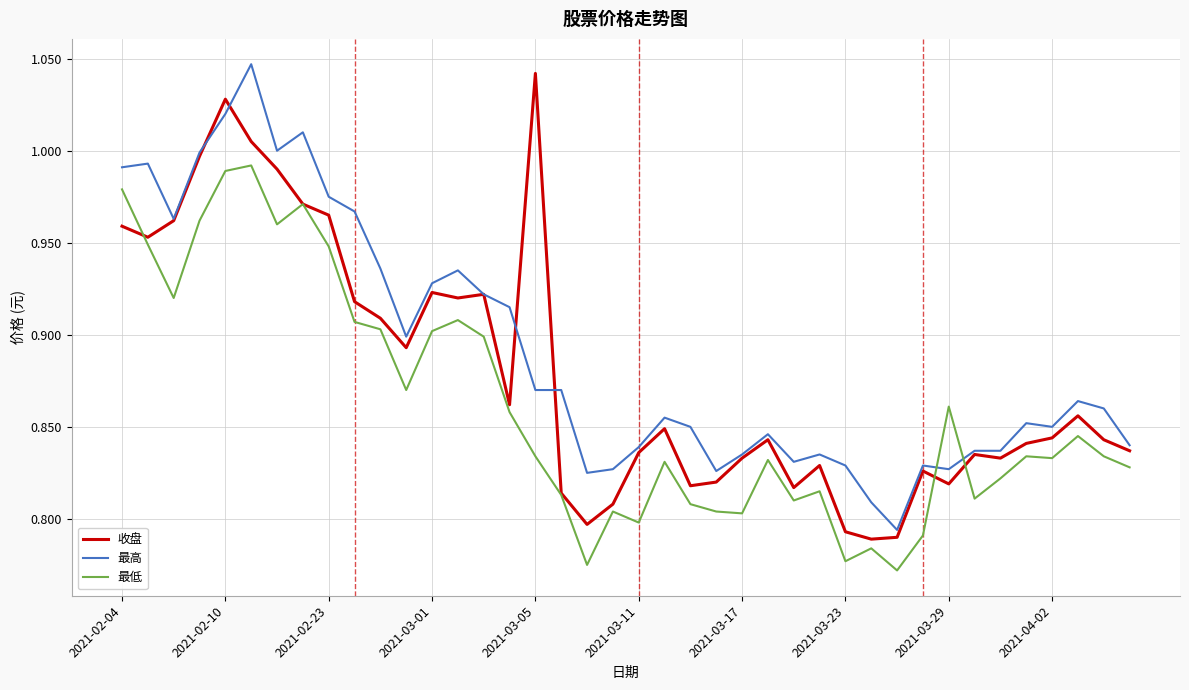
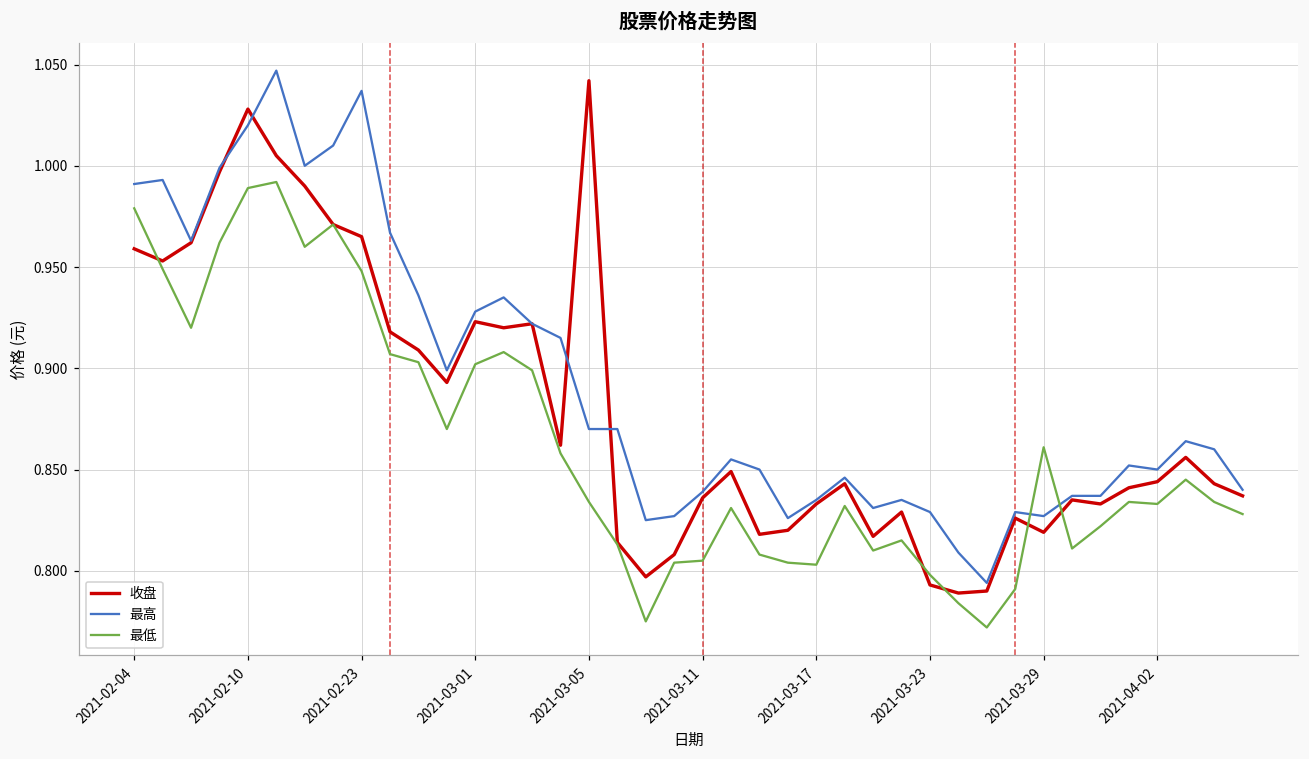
  {
    "收盘": {
      "2021-02-04": 0.959,
      "2021-02-10": 1.028,
      "2021-02-23": 0.965,
      "2021-03-01": 0.923,
      "2021-03-05": 1.042,
      "2021-03-11": 0.836,
      "2021-03-17": 0.833,
      "2021-03-23": 0.793,
      "2021-03-29": 0.819,
      "2021-04-02": 0.844
    },
    "最高": {
      "2021-02-04": 0.991,
      "2021-02-10": 1.020,
-     "2021-02-23": 0.975,
+     "2021-02-23": 1.037,
      "2021-03-01": 0.928,
      "2021-03-05": 0.870,
      "2021-03-11": 0.839,
      "2021-03-17": 0.835,
      "2021-03-23": 0.829,
      "2021-03-29": 0.827,
      "2021-04-02": 0.850
    },
    "最低": {
      "2021-02-04": 0.979,
      "2021-02-10": 0.989,
      "2021-02-23": 0.948,
      "2021-03-01": 0.902,
      "2021-03-05": 0.834,
-     "2021-03-11": 0.798,
+     "2021-03-11": 0.805,
      "2021-03-17": 0.803,
-     "2021-03-23": 0.777,
+     "2021-03-23": 0.798,
      "2021-03-29": 0.861,
      "2021-04-02": 0.833
    }
  }
